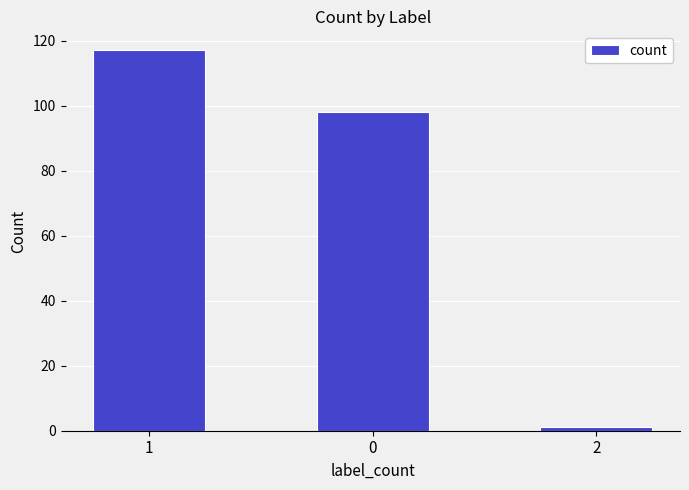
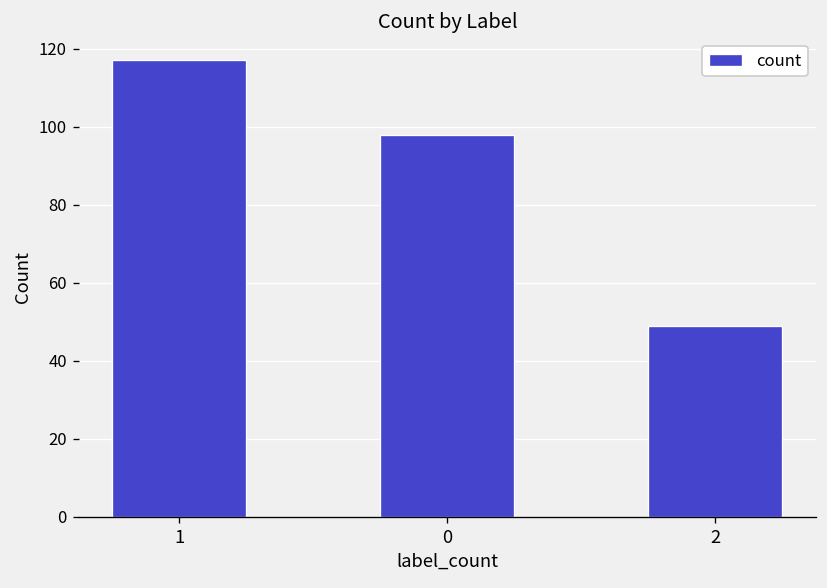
  {
    "1": 117,
    "0": 98,
-   "2": 1
+   "2": 49
  }
